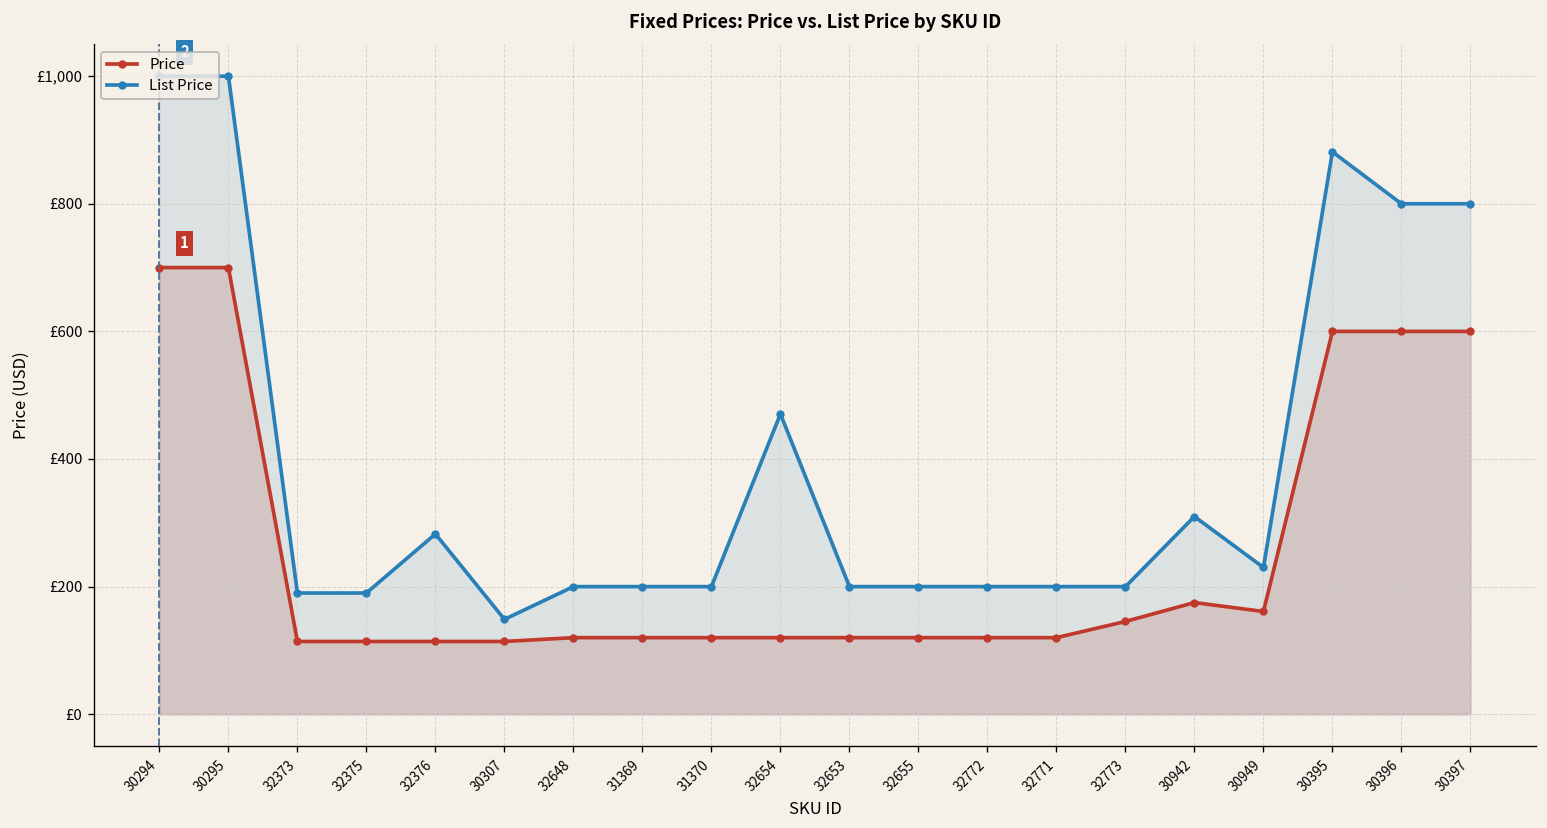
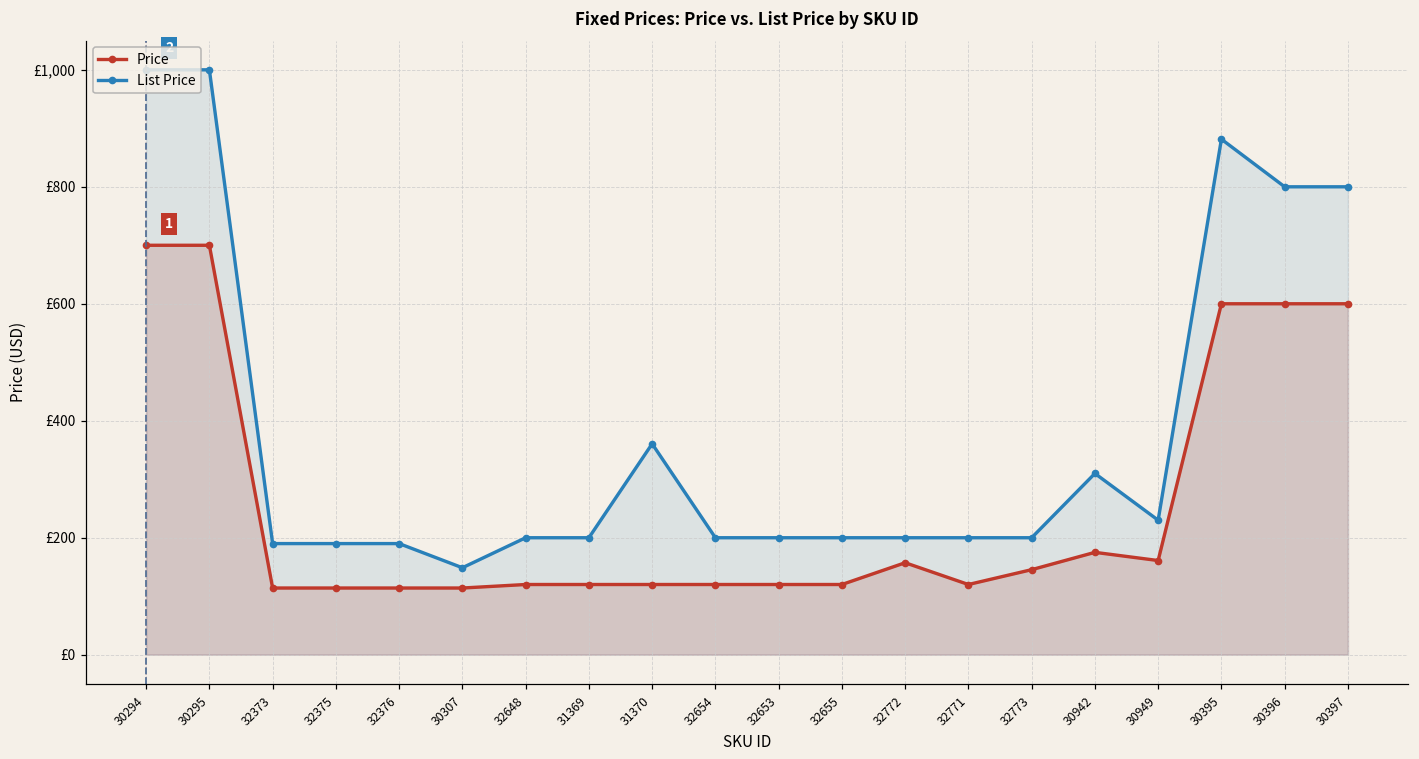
  {
    "Price": {
      "30295": "£700",
      "32373": "£110",
      "32375": "£110",
      "32376": "£110",
      "30307": "£110",
      "32648": "£120",
      "31369": "£120",
      "31370": "£120",
      "32654": "£120",
      "32653": "£120",
      "32655": "£120",
-     "32772": "£120",
+     "32772": "£160",
      "32771": "£120",
      "32773": "£150",
      "30942": "£170",
      "30949": "£160",
      "30395": "£600",
      "30396": "£600",
      "30397": "£600"
    },
    "List Price": {
      "30295": "£1,000",
      "32373": "£190",
      "32375": "£190",
-     "32376": "£280",
+     "32376": "£190",
      "30307": "£150",
      "32648": "£200",
      "31369": "£200",
-     "31370": "£200",
-     "32654": "£470",
+     "31370": "£360",
+     "32654": "£200",
      "32653": "£200",
      "32655": "£200",
      "32772": "£200",
      "32771": "£200",
      "32773": "£200",
      "30942": "£310",
      "30949": "£230",
      "30395": "£880",
      "30396": "£800",
      "30397": "£800"
    }
  }
